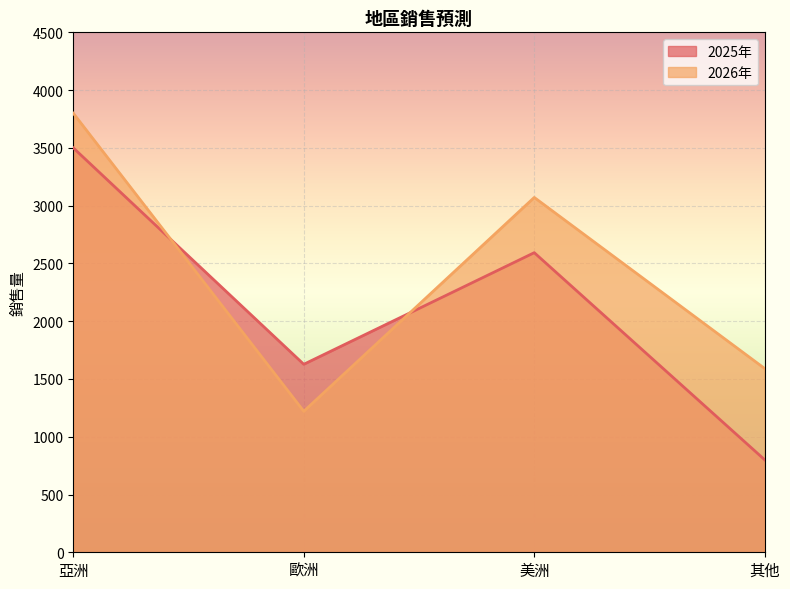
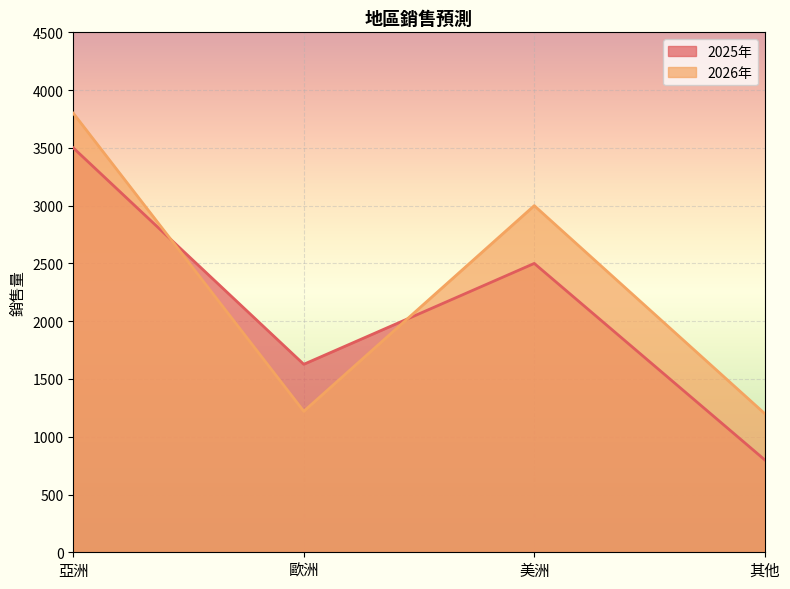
  {
    "2025年": {
      "亞洲": 3500,
      "歐洲": 1630,
-     "美洲": 2590,
+     "美洲": 2500,
      "其他": 800
    },
    "2026年": {
      "亞洲": 3800,
      "歐洲": 1220,
-     "美洲": 3070,
-     "其他": 1590
+     "美洲": 3000,
+     "其他": 1200
    }
  }
